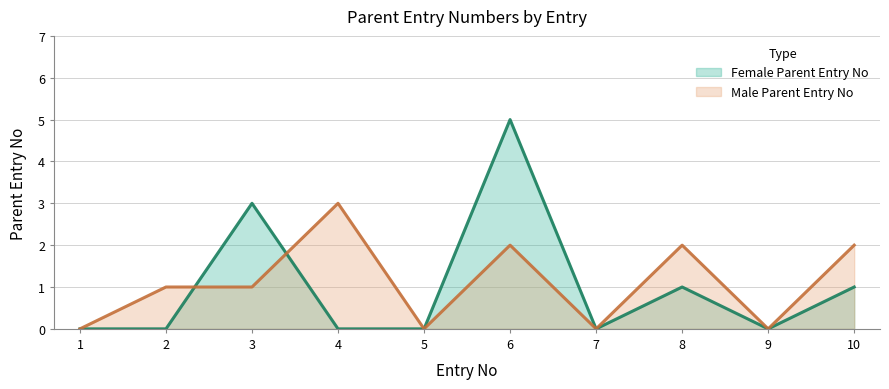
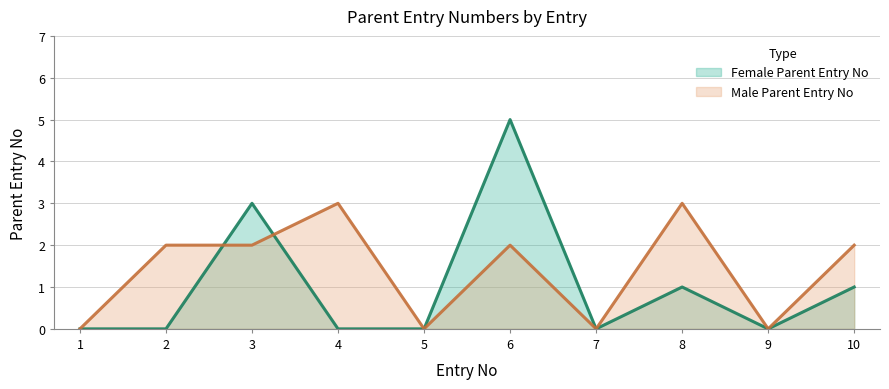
  {
    "Female Parent Entry No": {
      "2": 0,
      "3": 3,
      "4": 0,
      "6": 5,
      "8": 1,
      "10": 1
    },
    "Male Parent Entry No": {
-     "2": 1,
-     "3": 1,
+     "2": 2,
+     "3": 2,
      "4": 3,
      "6": 2,
-     "8": 2,
+     "8": 3,
      "10": 2
    }
  }
